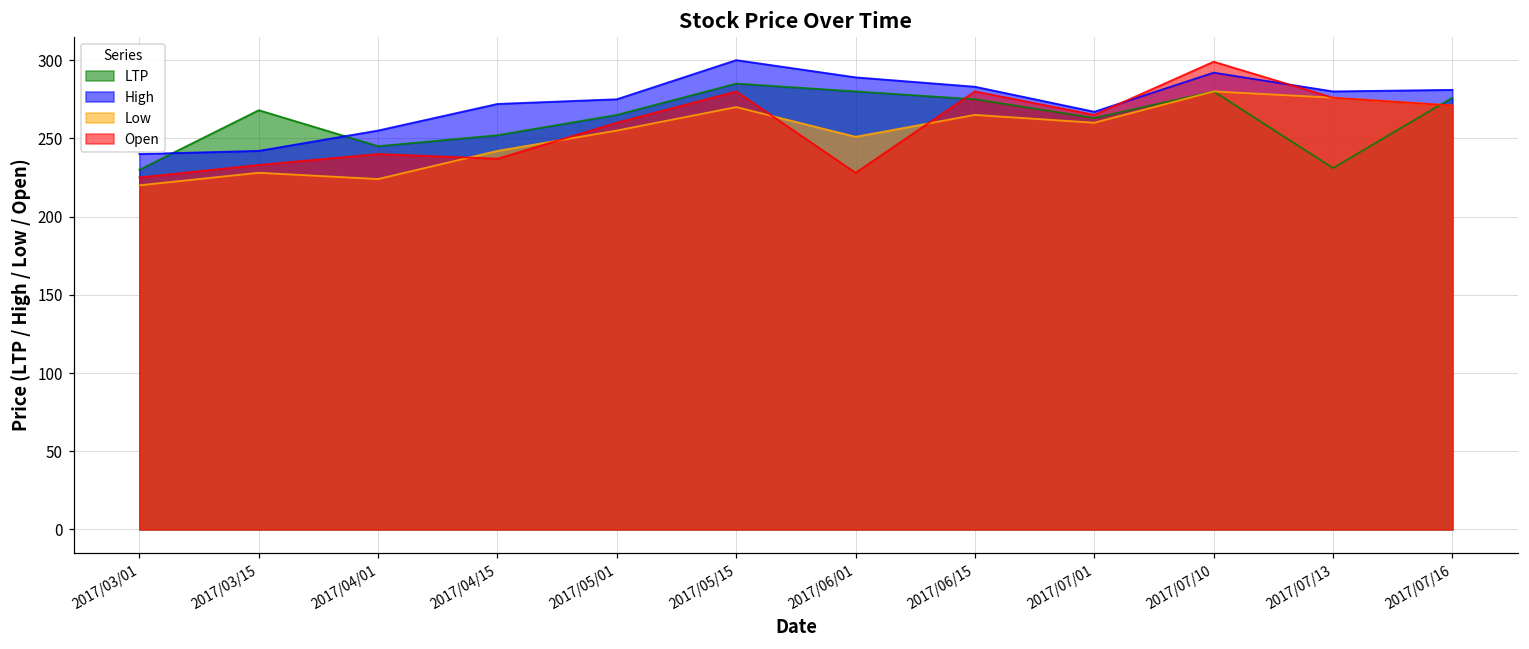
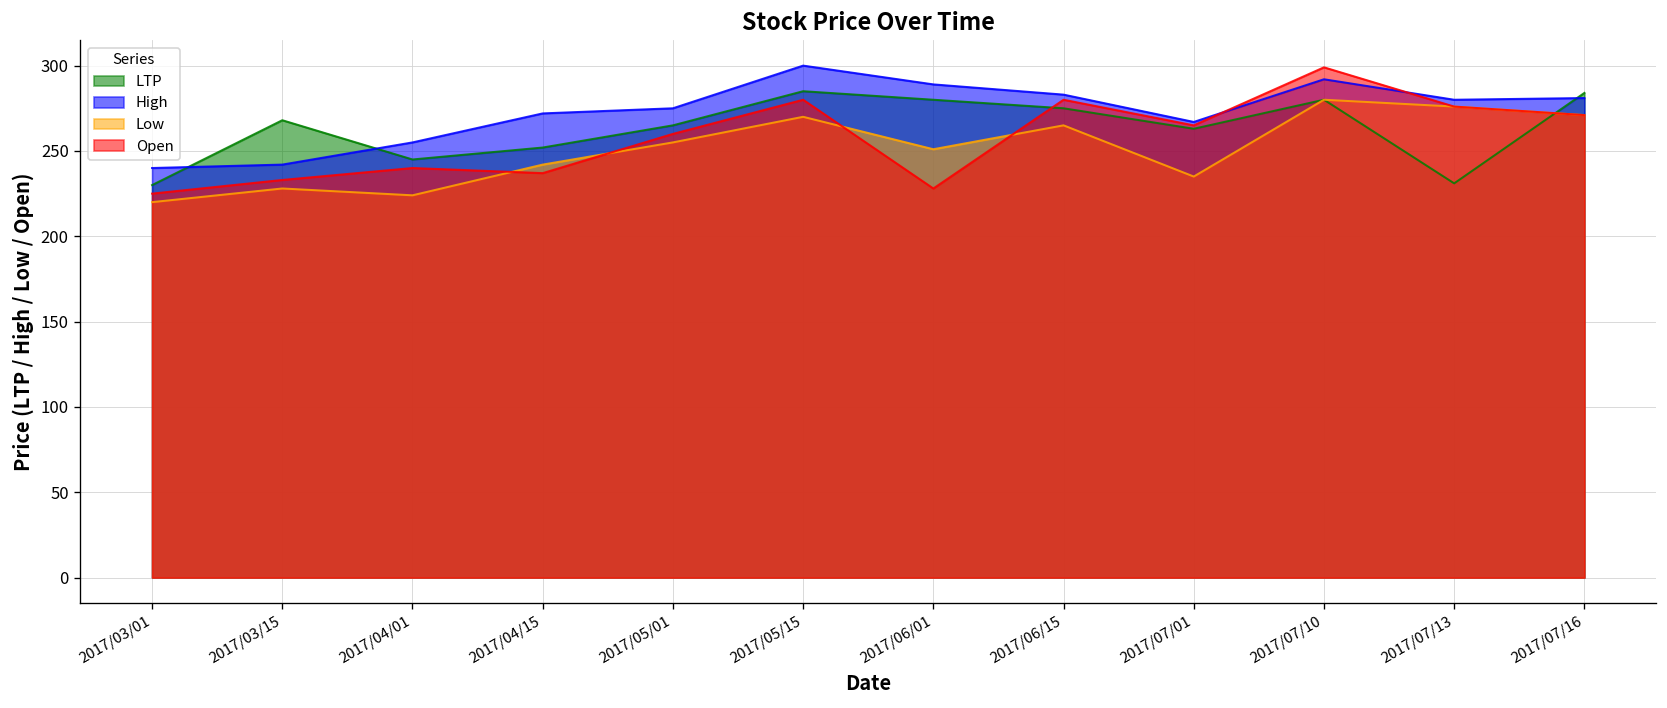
  {
    "LTP": {
      "2017/03/01": 230,
      "2017/03/15": 268,
      "2017/04/01": 245,
      "2017/04/15": 252,
      "2017/05/01": 265,
      "2017/05/15": 285,
      "2017/06/01": 280,
      "2017/06/15": 275,
      "2017/07/01": 263,
      "2017/07/13": 231,
-     "2017/07/16": 276
+     "2017/07/16": 284
    },
    "High": {
      "2017/03/01": 240,
      "2017/03/15": 242,
      "2017/04/01": 255,
      "2017/04/15": 272,
      "2017/05/01": 275,
      "2017/05/15": 300,
      "2017/06/01": 289,
      "2017/06/15": 283,
      "2017/07/01": 267,
      "2017/07/10": 292,
      "2017/07/13": 280,
      "2017/07/16": 281
    },
    "Low": {
      "2017/03/01": 220,
      "2017/03/15": 228,
      "2017/04/01": 224,
      "2017/04/15": 242,
      "2017/05/01": 255,
      "2017/05/15": 270,
      "2017/06/01": 251,
      "2017/06/15": 265,
-     "2017/07/01": 260
+     "2017/07/01": 235
    },
    "Open": {
      "2017/03/01": 225,
      "2017/03/15": 233,
      "2017/04/01": 240,
      "2017/04/15": 237,
      "2017/05/01": 260,
      "2017/05/15": 280,
      "2017/06/01": 228,
      "2017/06/15": 280,
      "2017/07/01": 265,
      "2017/07/10": 299
    }
  }
